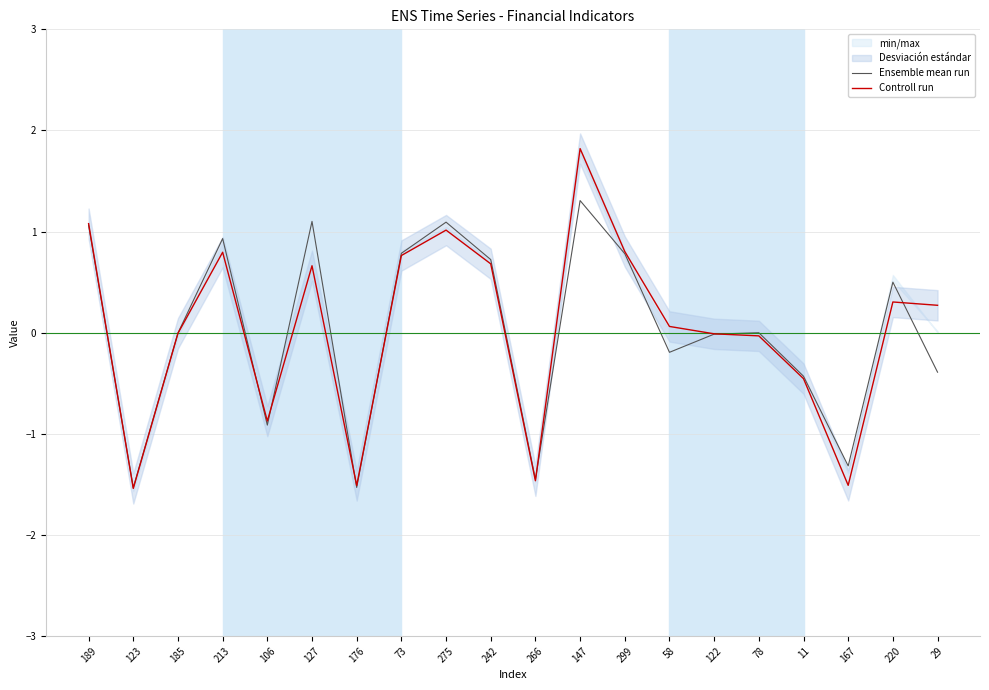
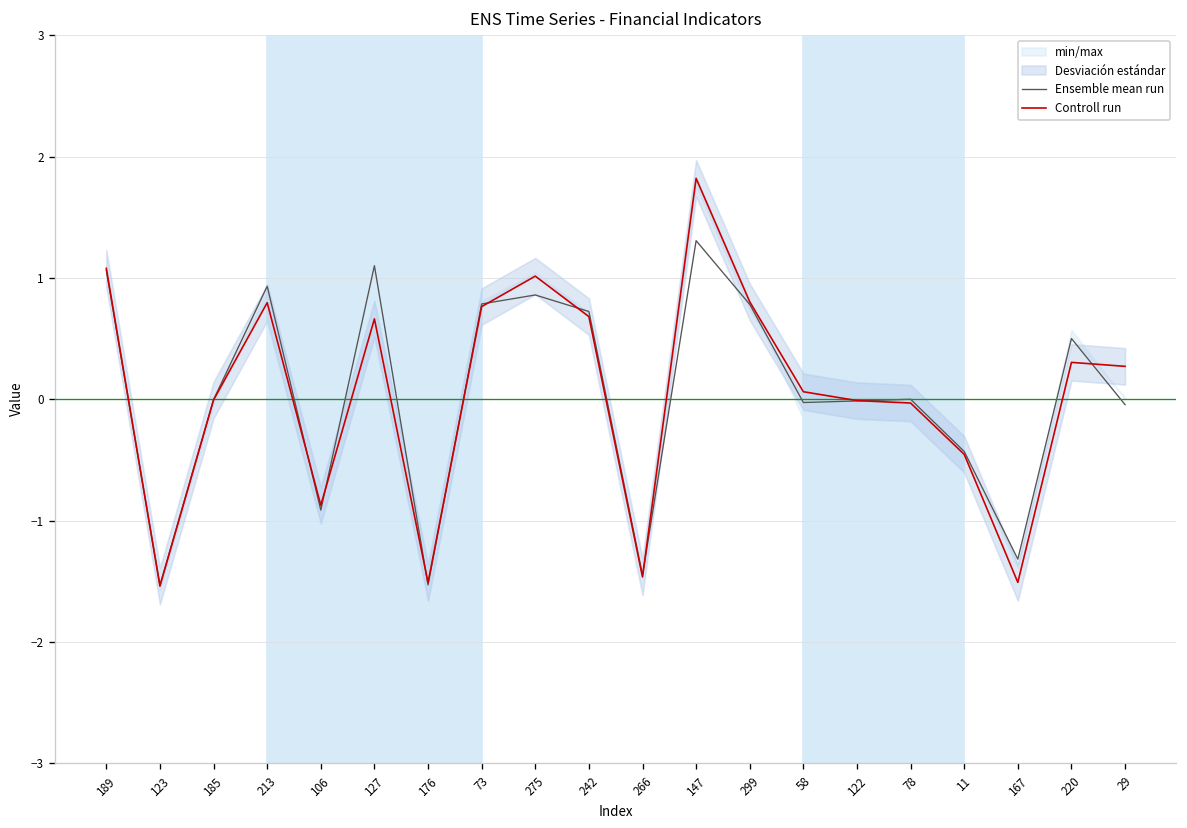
  {
    "Ensemble mean run": {
      "106": -0.91,
      "127": 1.10,
-     "275": 1.09,
+     "275": 0.86,
      "147": 1.31,
-     "58": -0.19,
+     "58": -0.03,
      "167": -1.32,
      "220": 0.50,
-     "29": -0.39
+     "29": -0.05
    },
    "Controll run": {
      "213": 0.80,
      "106": -0.87,
      "127": 0.66,
      "275": 1.01,
      "242": 0.68,
      "58": 0.06,
      "78": -0.03,
      "167": -1.51,
      "220": 0.30,
      "29": 0.27
    }
  }
